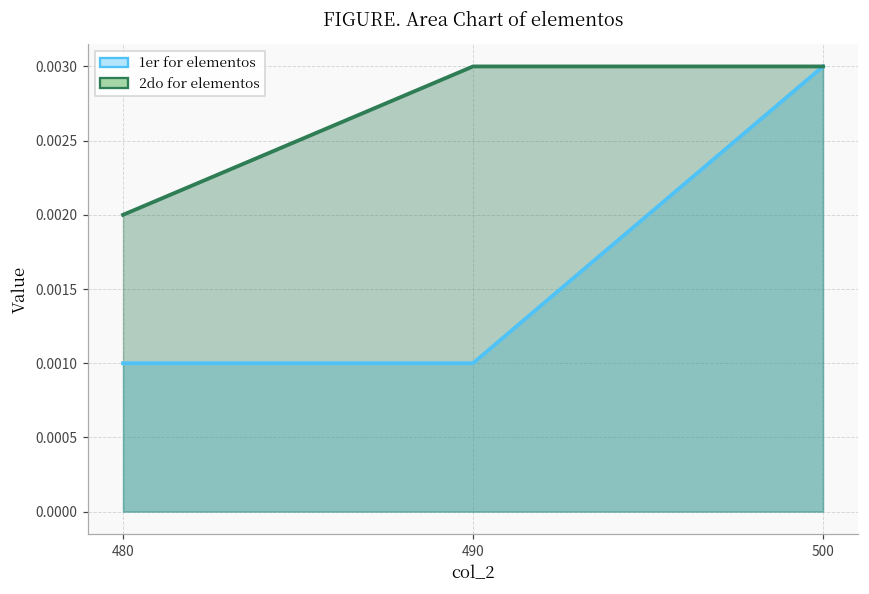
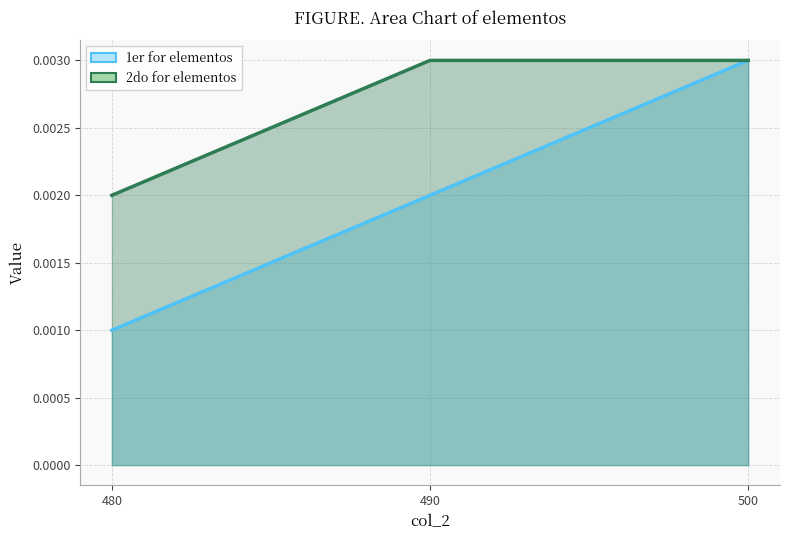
  {
    "1er for elementos": {
      "480": 0.001,
-     "490": 0.001
+     "490": 0.002
    },
    "2do for elementos": {
      "480": 0.002,
      "490": 0.003
    }
  }
